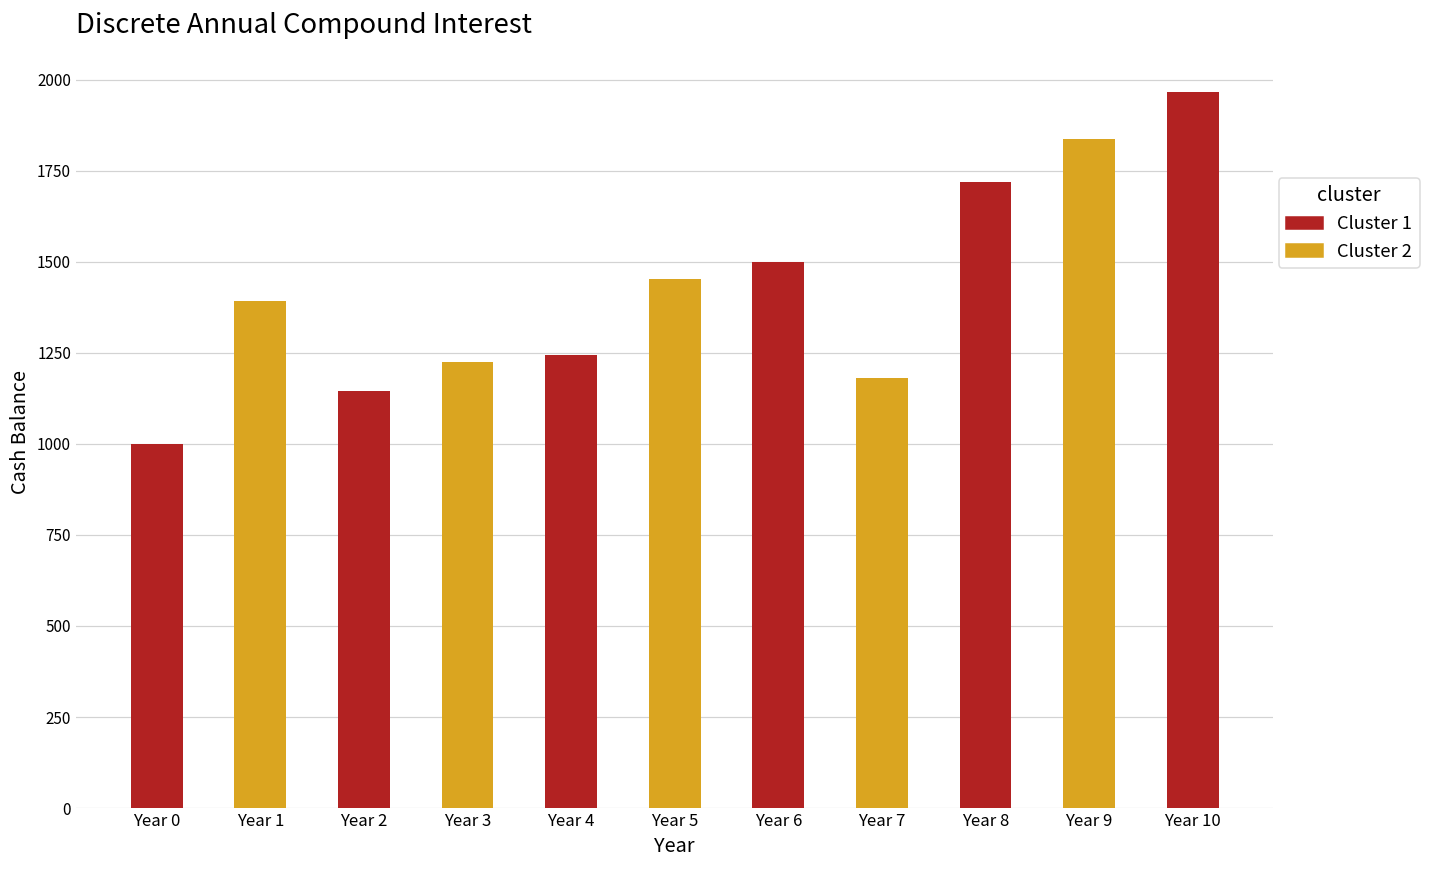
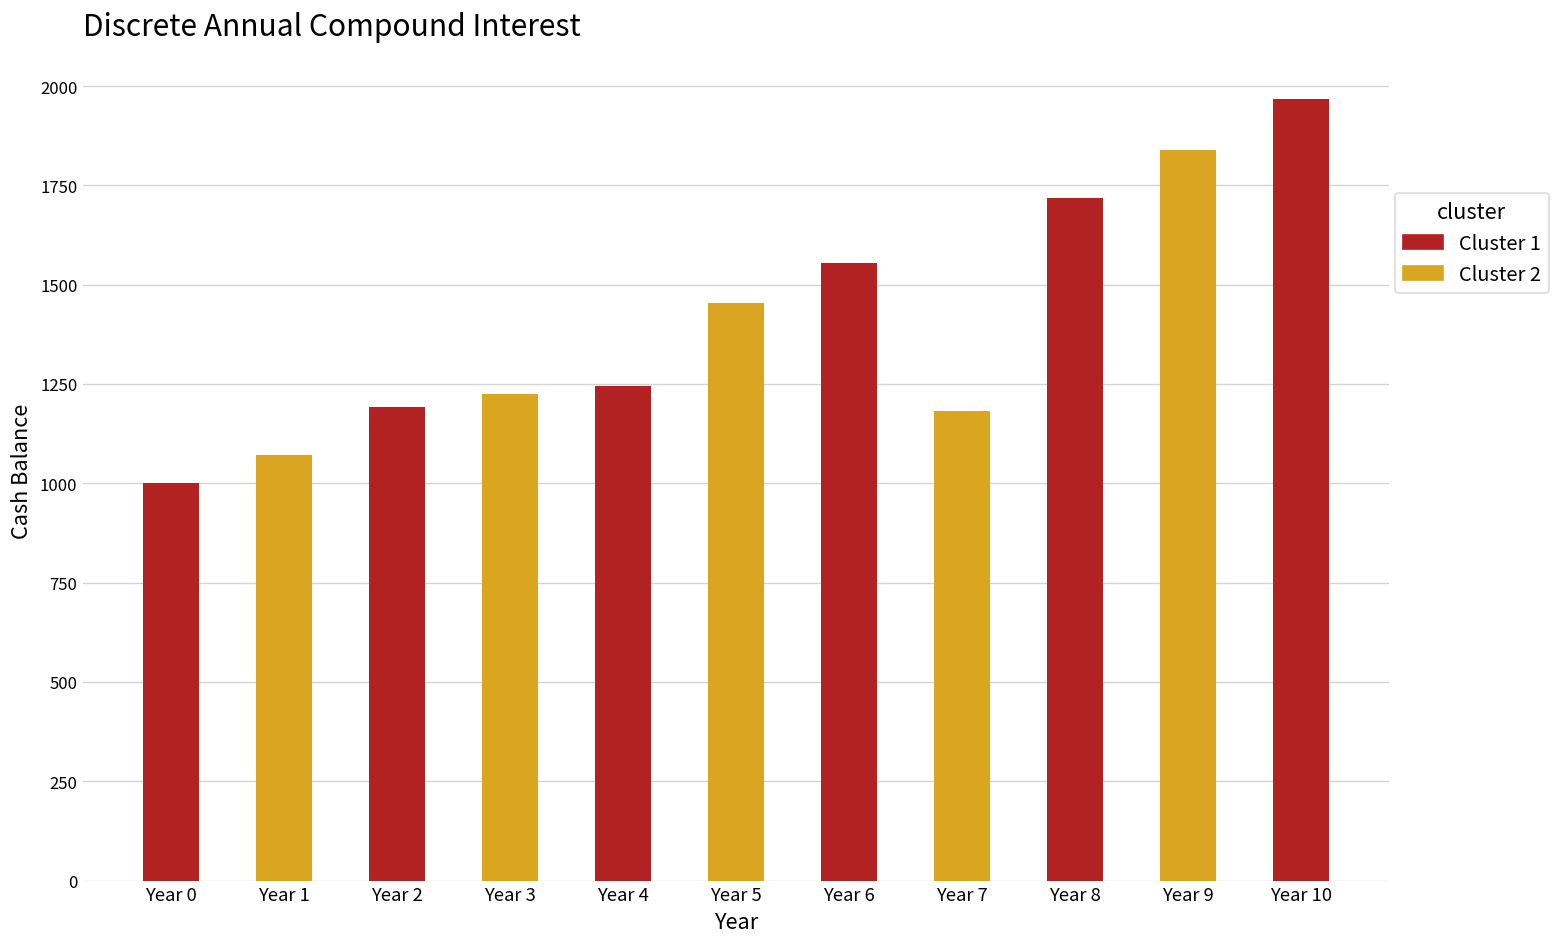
  {
    "Year 0": 1000,
-   "Year 1": 1390,
-   "Year 2": 1140,
+   "Year 1": 1070,
+   "Year 2": 1190,
    "Year 3": 1230,
    "Year 4": 1250,
    "Year 5": 1450,
-   "Year 6": 1500,
+   "Year 6": 1550,
    "Year 7": 1180,
    "Year 8": 1720,
    "Year 9": 1840,
    "Year 10": 1970
  }
